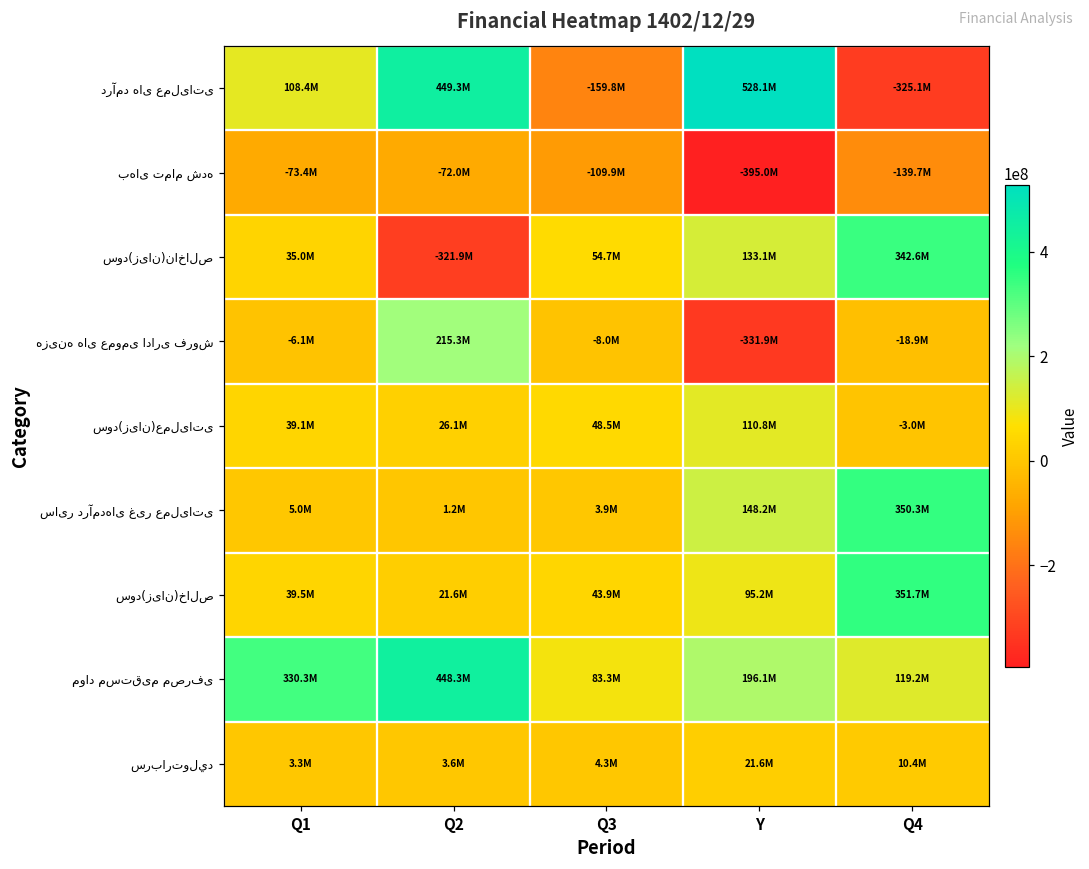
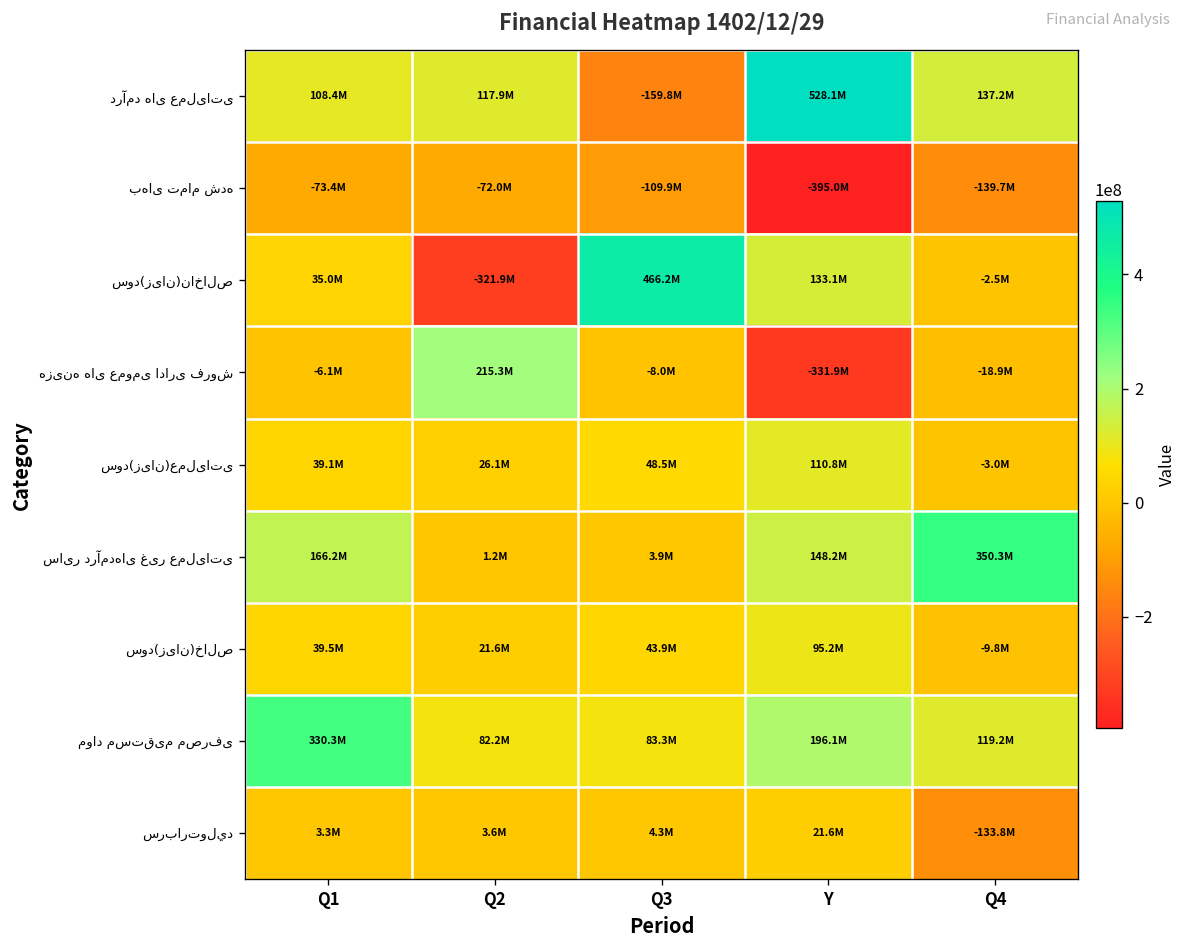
  {
    "درآمد های عملیاتی": {
      "Q1": "108.4M",
-     "Q2": "449.3M",
+     "Q2": "117.9M",
      "Q3": "-159.8M",
      "Y": "528.1M",
-     "Q4": "-325.1M"
+     "Q4": "137.2M"
    },
    "بهای تمام شده": {
      "Q1": "-73.4M",
      "Q2": "-72.0M",
      "Q3": "-109.9M",
      "Y": "-395.0M",
      "Q4": "-139.7M"
    },
    "سود(زیان)ناخالص": {
      "Q1": "35.0M",
      "Q2": "-321.9M",
-     "Q3": "54.7M",
+     "Q3": "466.2M",
      "Y": "133.1M",
-     "Q4": "342.6M"
+     "Q4": "-2.5M"
    },
    "هزینه های عمومی اداری فروش": {
      "Q1": "-6.1M",
      "Q2": "215.3M",
      "Q3": "-8.0M",
      "Y": "-331.9M",
      "Q4": "-18.9M"
    },
    "سود(زیان)عملیاتی": {
      "Q1": "39.1M",
      "Q2": "26.1M",
      "Q3": "48.5M",
      "Y": "110.8M",
      "Q4": "-3.0M"
    },
    "سایر درآمدهای غیر عملیاتی": {
-     "Q1": "5.0M",
+     "Q1": "166.2M",
      "Q2": "1.2M",
      "Q3": "3.9M",
      "Y": "148.2M",
      "Q4": "350.3M"
    },
    "سود(زیان)خالص": {
      "Q1": "39.5M",
      "Q2": "21.6M",
      "Q3": "43.9M",
      "Y": "95.2M",
-     "Q4": "351.7M"
+     "Q4": "-9.8M"
    },
    "مواد مستقیم مصرفی": {
      "Q1": "330.3M",
-     "Q2": "448.3M",
+     "Q2": "82.2M",
      "Q3": "83.3M",
      "Y": "196.1M",
      "Q4": "119.2M"
    },
    "سربارتوليد": {
      "Q1": "3.3M",
      "Q2": "3.6M",
      "Q3": "4.3M",
      "Y": "21.6M",
-     "Q4": "10.4M"
+     "Q4": "-133.8M"
    }
  }
